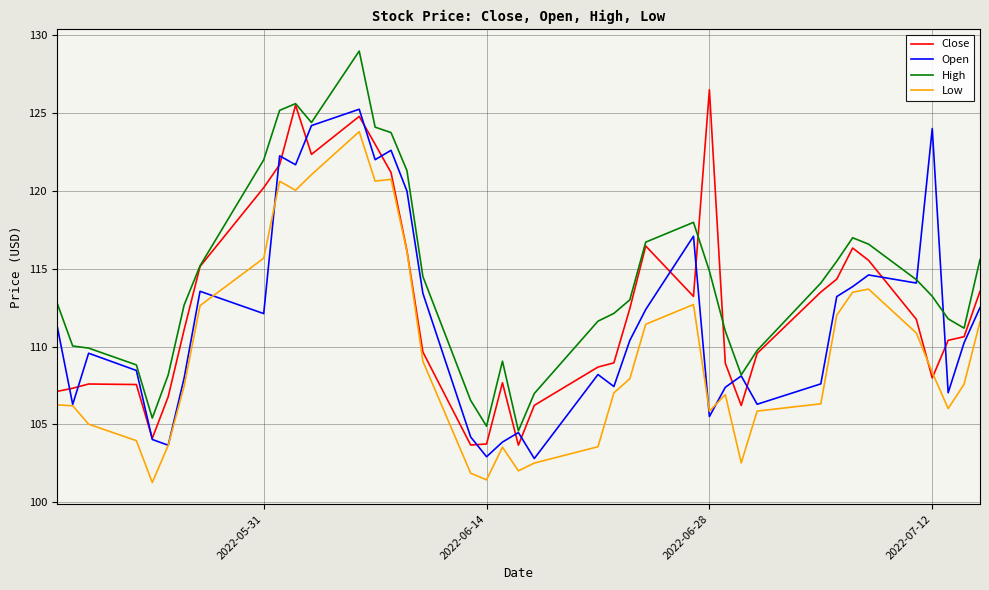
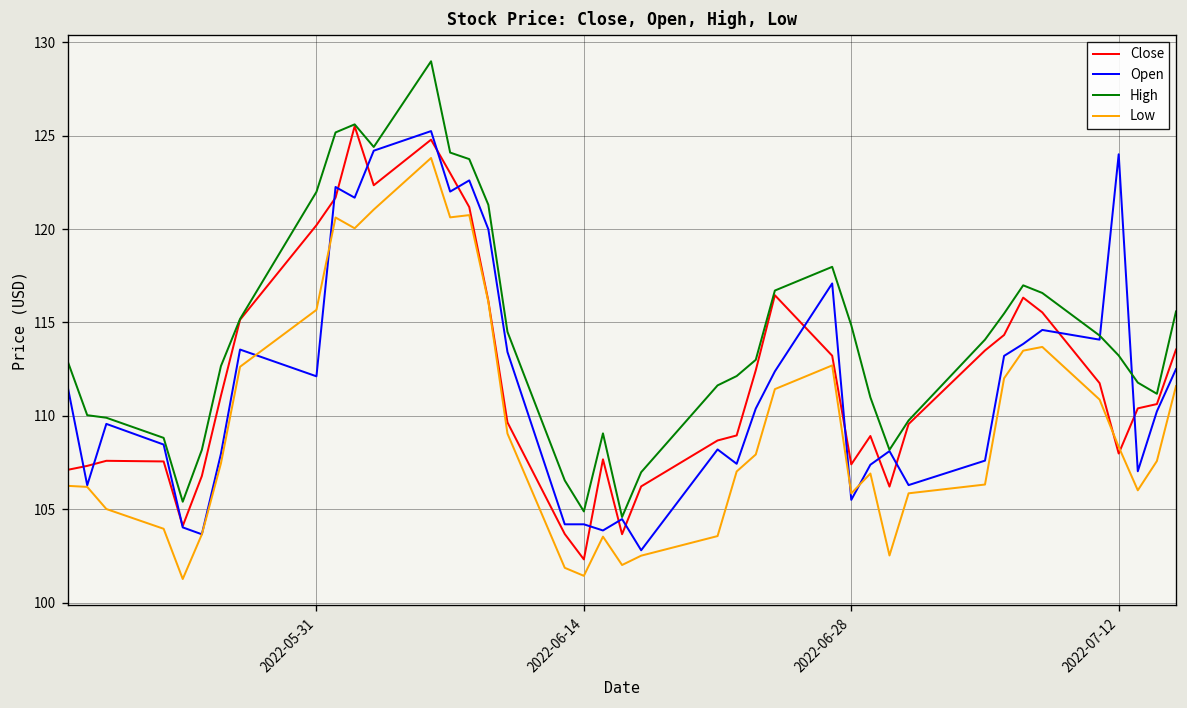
  {
    "Close": {
      "2022-05-31": 120.2,
-     "2022-06-14": 103.7,
-     "2022-06-28": 126.5,
+     "2022-06-14": 102.3,
+     "2022-06-28": 107.4,
      "2022-07-12": 108.0
    },
    "Open": {
      "2022-05-31": 112.1,
-     "2022-06-14": 102.9,
+     "2022-06-14": 104.2,
      "2022-06-28": 105.5,
      "2022-07-12": 124.0
    },
    "High": {
      "2022-05-31": 122.0,
      "2022-06-14": 104.9,
      "2022-06-28": 114.8,
      "2022-07-12": 113.2
    },
    "Low": {
      "2022-05-31": 115.7,
      "2022-06-14": 101.4,
      "2022-06-28": 105.8,
      "2022-07-12": 108.3
    }
  }
